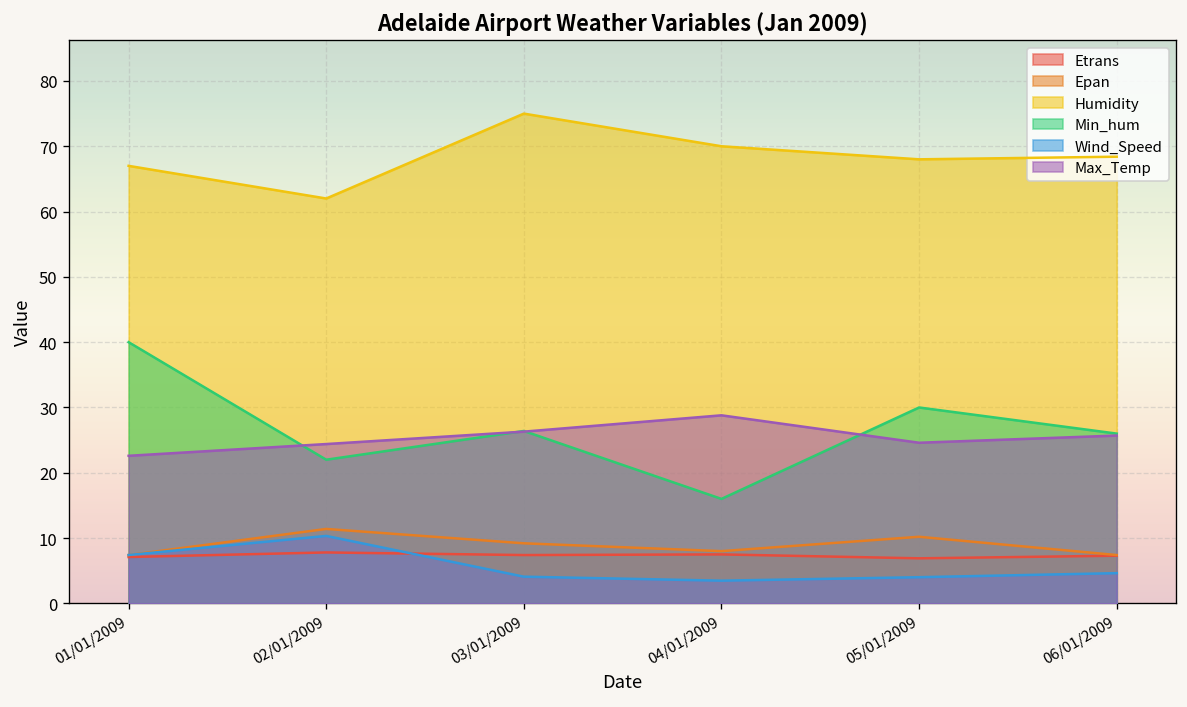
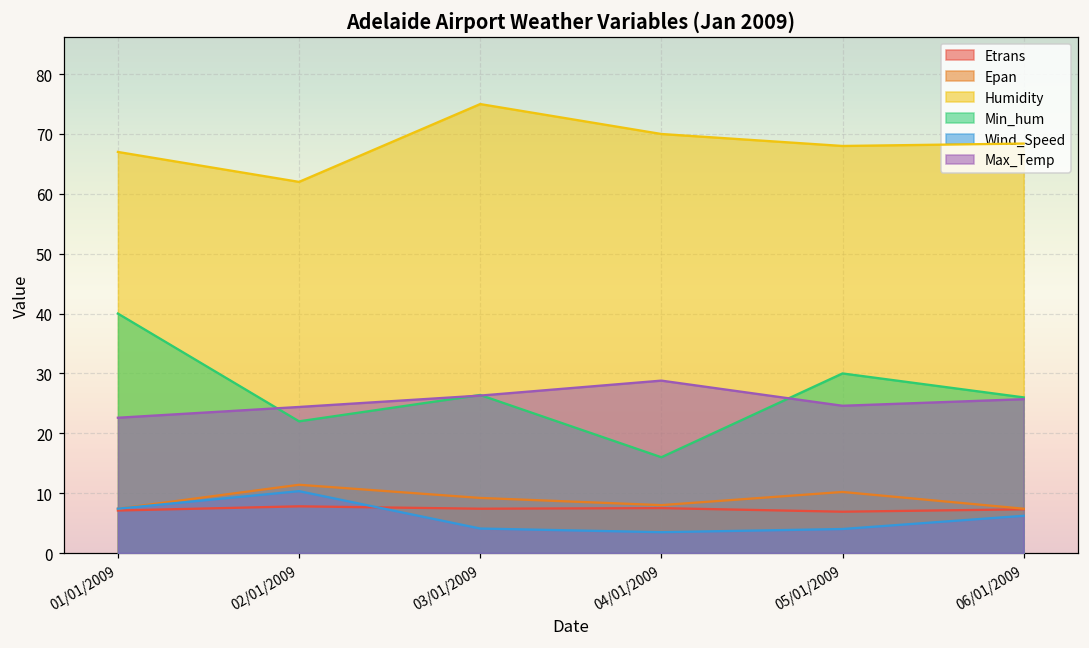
  {
    "Humidity": {
      "01/01/2009": 67,
      "02/01/2009": 62,
      "03/01/2009": 75,
      "04/01/2009": 70,
      "05/01/2009": 68
    },
    "Min_hum": {
      "01/01/2009": 40,
      "02/01/2009": 22,
      "04/01/2009": 16,
      "05/01/2009": 30
    },
    "Wind_Speed": {
      "02/01/2009": 10,
      "03/01/2009": 4,
      "04/01/2009": 3,
      "05/01/2009": 4,
-     "06/01/2009": 5
+     "06/01/2009": 6
    },
    "Max_Temp": {
      "01/01/2009": 23,
      "02/01/2009": 24,
      "04/01/2009": 29,
      "05/01/2009": 25
    }
  }
